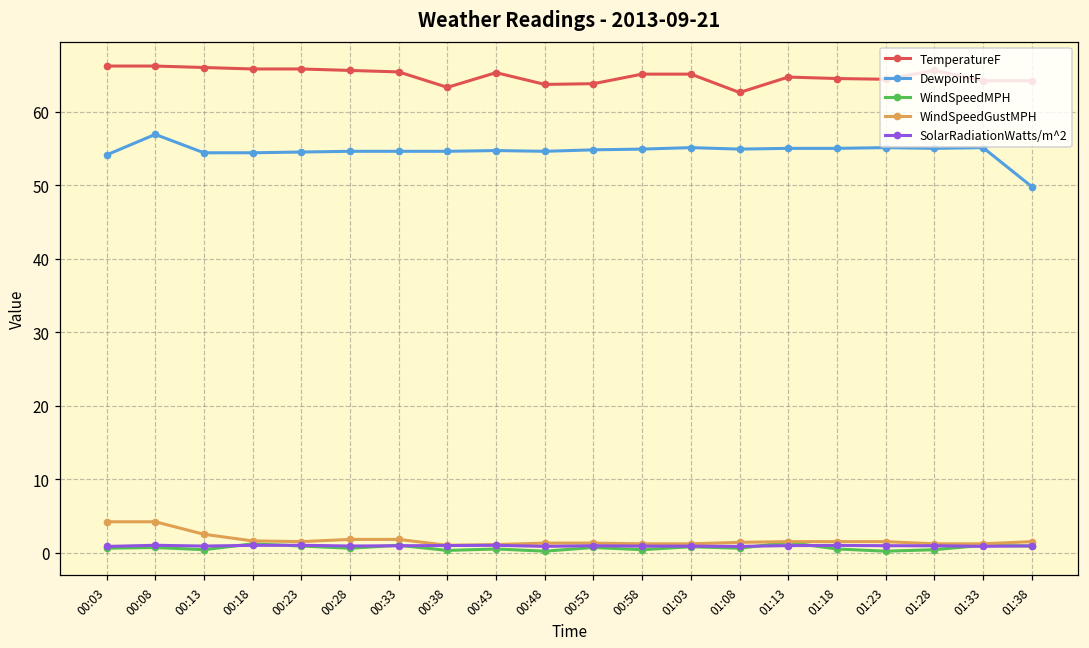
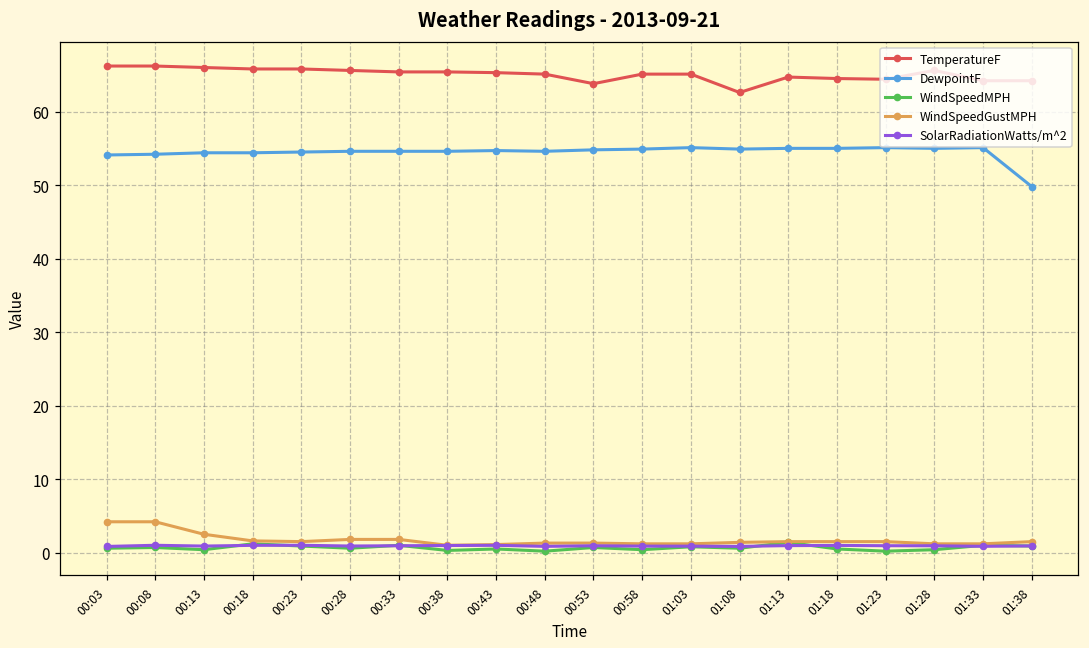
  {
    "TemperatureF": {
      "00:03": 66,
      "00:08": 66,
      "00:13": 66,
      "00:18": 66,
      "00:23": 66,
      "00:28": 66,
      "00:33": 65,
-     "00:38": 63,
+     "00:38": 65,
      "00:43": 65,
-     "00:48": 64,
+     "00:48": 65,
      "00:53": 64,
      "00:58": 65,
      "01:03": 65,
      "01:08": 63,
      "01:13": 65,
      "01:18": 65
    },
    "DewpointF": {
      "00:03": 54,
-     "00:08": 57,
+     "00:08": 54,
      "00:13": 54,
      "00:18": 54,
      "00:23": 55,
      "00:28": 55,
      "00:33": 55,
      "00:38": 55,
      "00:43": 55,
      "00:48": 55,
      "00:53": 55,
      "00:58": 55,
      "01:03": 55,
      "01:08": 55,
      "01:13": 55,
      "01:18": 55,
      "01:23": 55,
      "01:28": 55,
      "01:33": 55,
      "01:38": 50
    },
    "WindSpeedMPH": {
      "00:13": 0,
      "00:38": 0,
      "00:43": 1,
      "00:48": 0,
      "00:58": 0,
      "01:18": 1,
      "01:23": 0,
      "01:28": 0
    },
    "WindSpeedGustMPH": {
      "00:03": 4,
      "00:08": 4,
      "00:13": 3,
      "00:18": 2,
      "00:23": 2,
      "00:28": 2,
      "00:33": 2,
      "00:48": 1,
      "01:08": 1,
      "01:18": 2,
      "01:23": 2,
      "01:38": 2
    },
    "SolarRadiationWatts/m^2": {
      "00:13": 1,
      "00:48": 1,
      "01:13": 1,
      "01:18": 1,
      "01:23": 1
    }
  }
